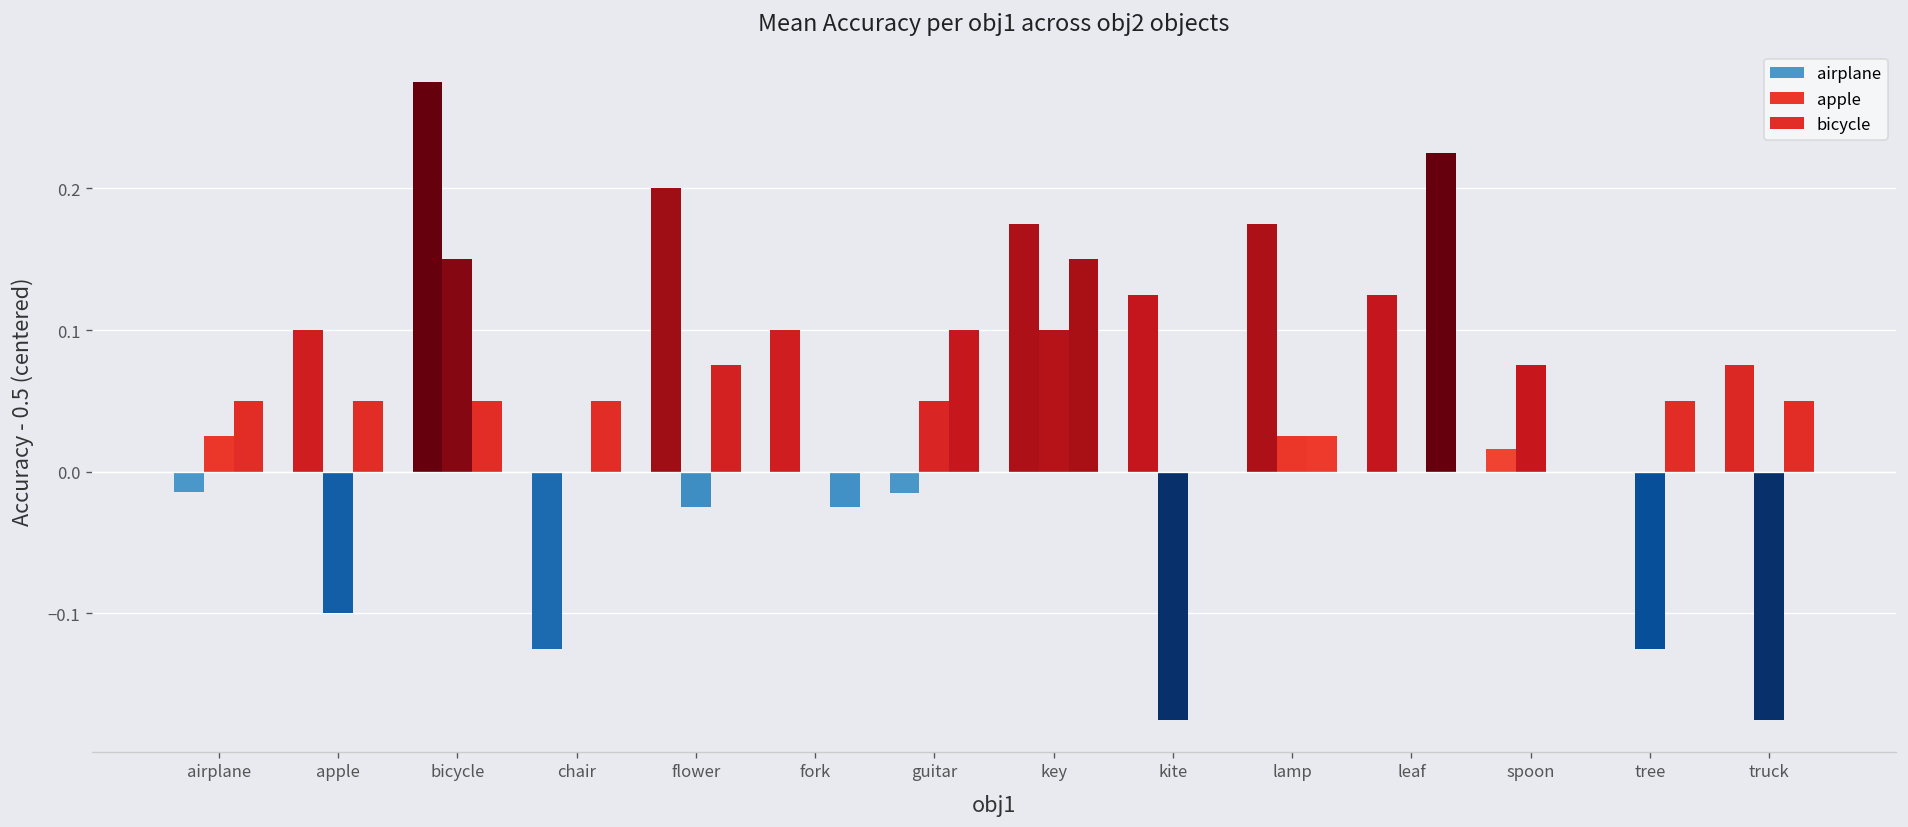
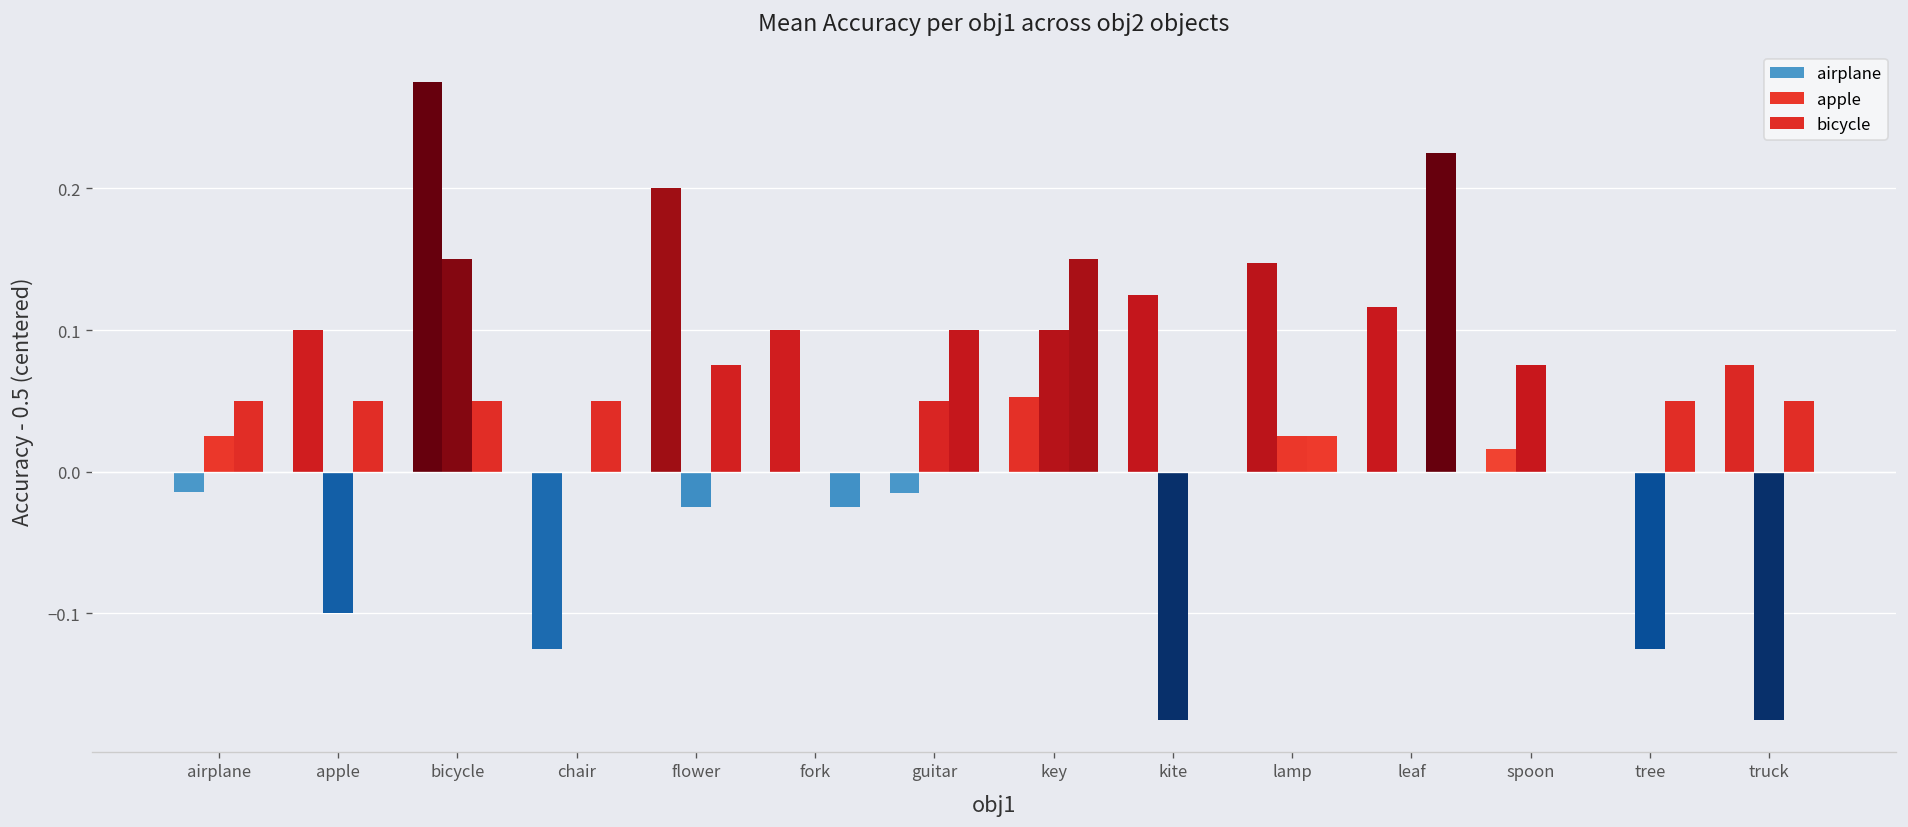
  {
    "airplane": {
      "airplane": -0.014,
      "apple": 0.100,
      "bicycle": 0.275,
      "chair": -0.125,
      "flower": 0.200,
      "fork": 0.100,
      "guitar": -0.015,
-     "key": 0.175,
+     "key": 0.053,
      "kite": 0.125,
-     "lamp": 0.175,
-     "leaf": 0.125,
+     "lamp": 0.147,
+     "leaf": 0.116,
      "spoon": 0.016,
      "tree": 0.000,
      "truck": 0.075
    }
  }
